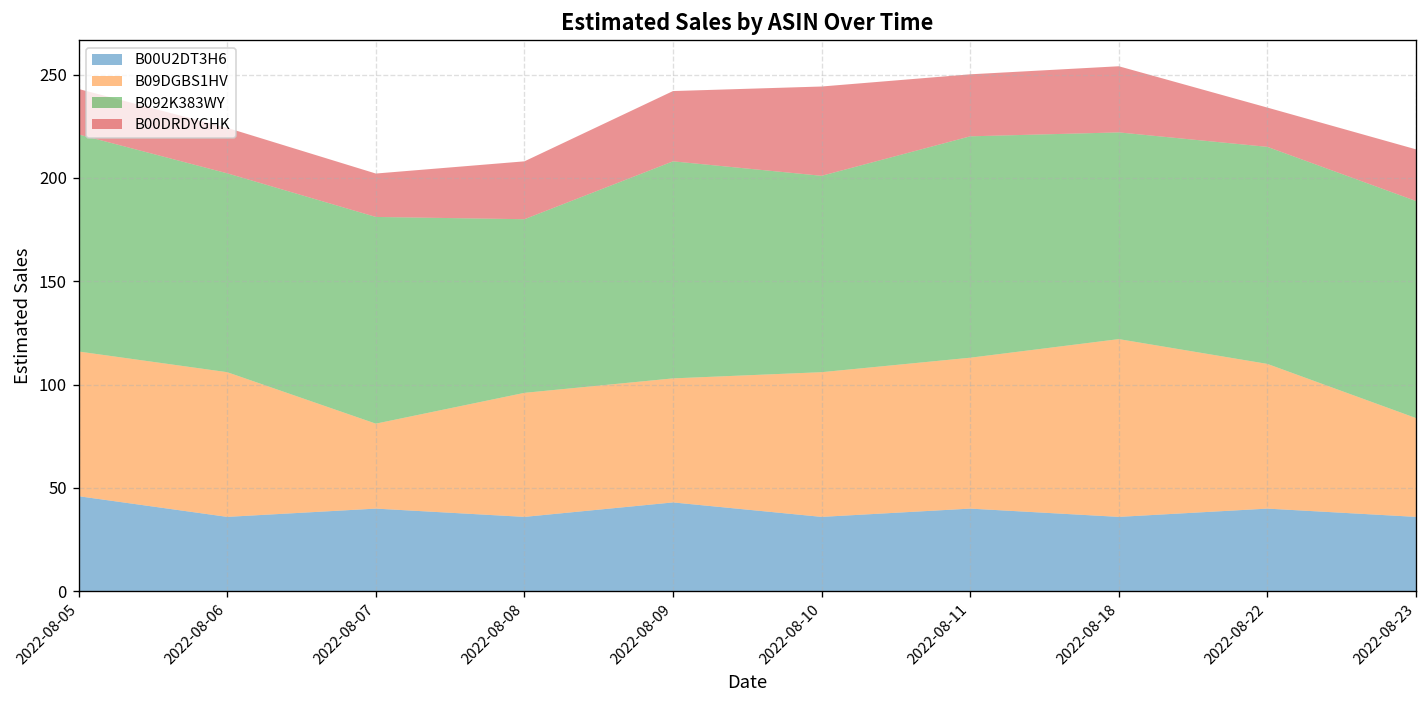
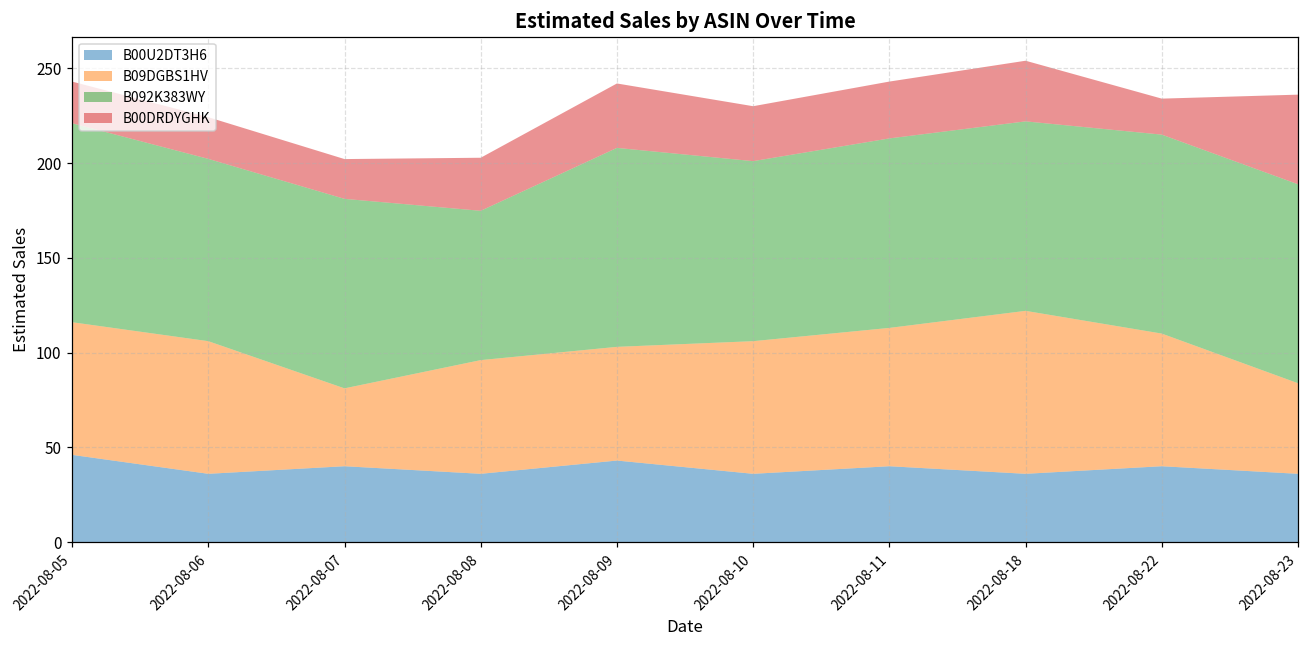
  {
    "B09DGBS1HV": {
      "2022-08-05": 70,
      "2022-08-06": 70,
      "2022-08-07": 41,
      "2022-08-08": 60,
      "2022-08-09": 60,
      "2022-08-10": 70,
      "2022-08-11": 73,
      "2022-08-18": 86,
      "2022-08-22": 70,
      "2022-08-23": 48
    },
    "B092K383WY": {
      "2022-08-05": 105,
      "2022-08-06": 96,
      "2022-08-07": 100,
-     "2022-08-08": 84,
+     "2022-08-08": 79,
      "2022-08-09": 105,
      "2022-08-10": 95,
-     "2022-08-11": 107,
+     "2022-08-11": 100,
      "2022-08-18": 100,
      "2022-08-22": 105,
      "2022-08-23": 105
    },
    "B00DRDYGHK": {
      "2022-08-05": 22,
      "2022-08-07": 21,
      "2022-08-08": 28,
      "2022-08-09": 34,
-     "2022-08-10": 43,
+     "2022-08-10": 29,
      "2022-08-11": 30,
      "2022-08-18": 32,
      "2022-08-22": 19,
-     "2022-08-23": 25
+     "2022-08-23": 47
    }
  }
